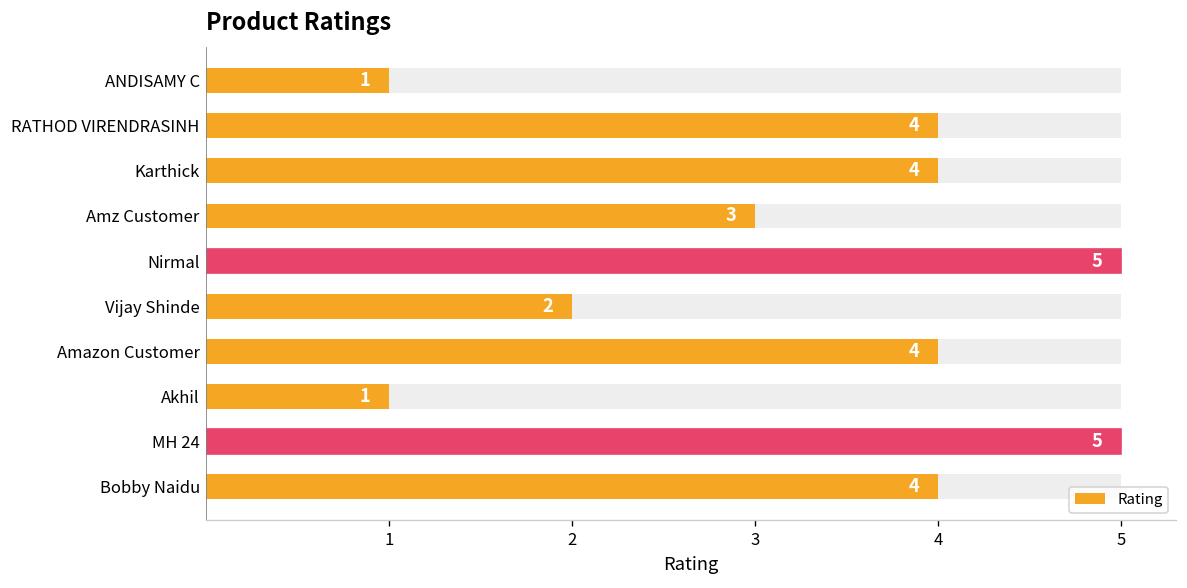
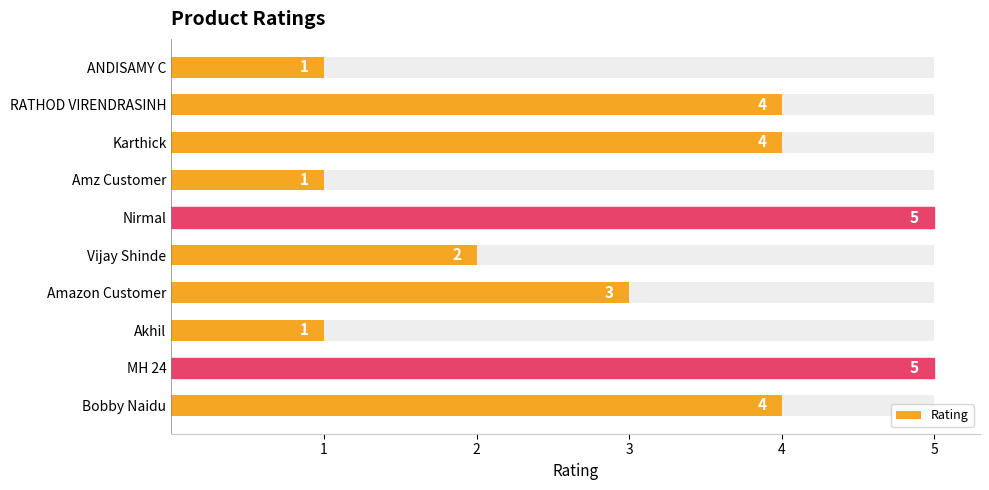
  {
    "Rating": {
-     "Amz Customer": 3,
+     "Amz Customer": 1,
      "Nirmal": 5,
-     "Amazon Customer": 4,
+     "Amazon Customer": 3,
      "MH 24": 5
    }
  }
